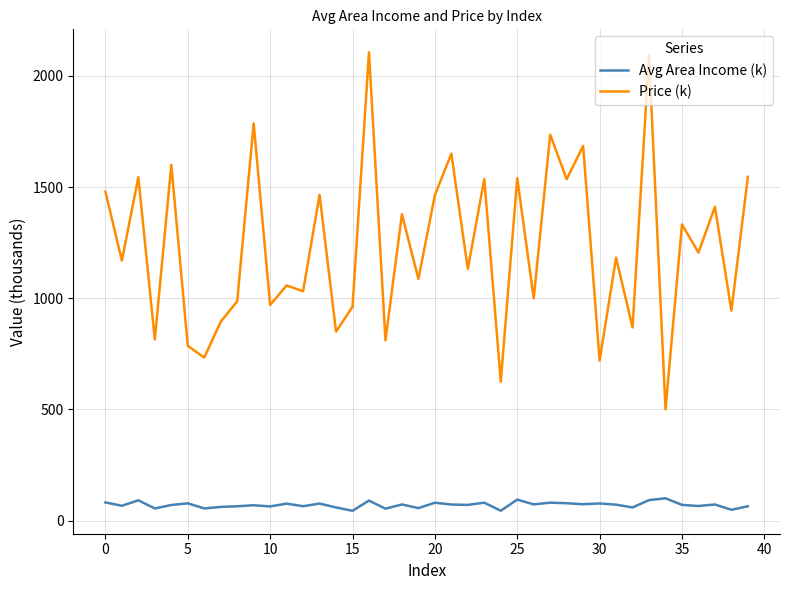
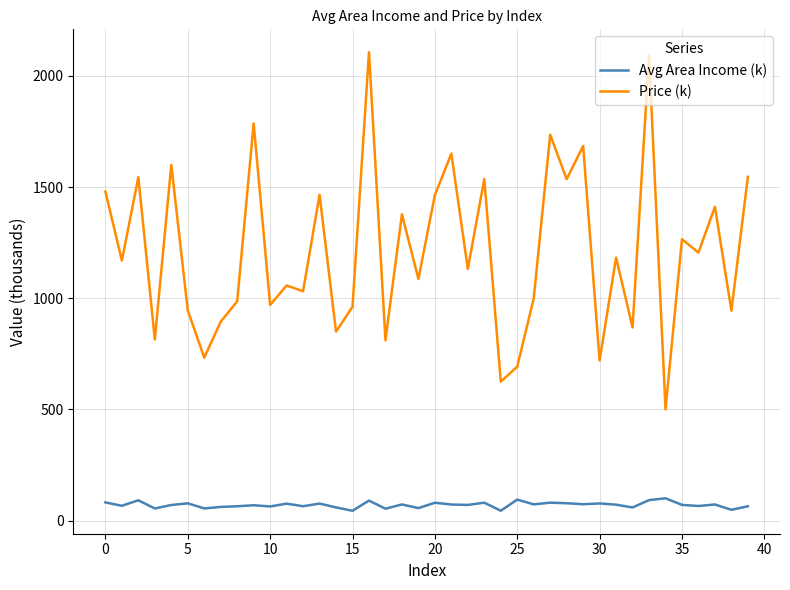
  {
    "Avg Area Income (k)": {
      "0": 80,
      "5": 80,
      "10": 60,
      "15": 40,
      "20": 80,
      "25": 90,
      "30": 80,
      "35": 70
    },
    "Price (k)": {
      "0": 1480,
-     "5": 790,
+     "5": 950,
      "10": 970,
      "15": 960,
      "20": 1460,
-     "25": 1540,
+     "25": 690,
      "30": 720,
-     "35": 1330
+     "35": 1270
    }
  }
